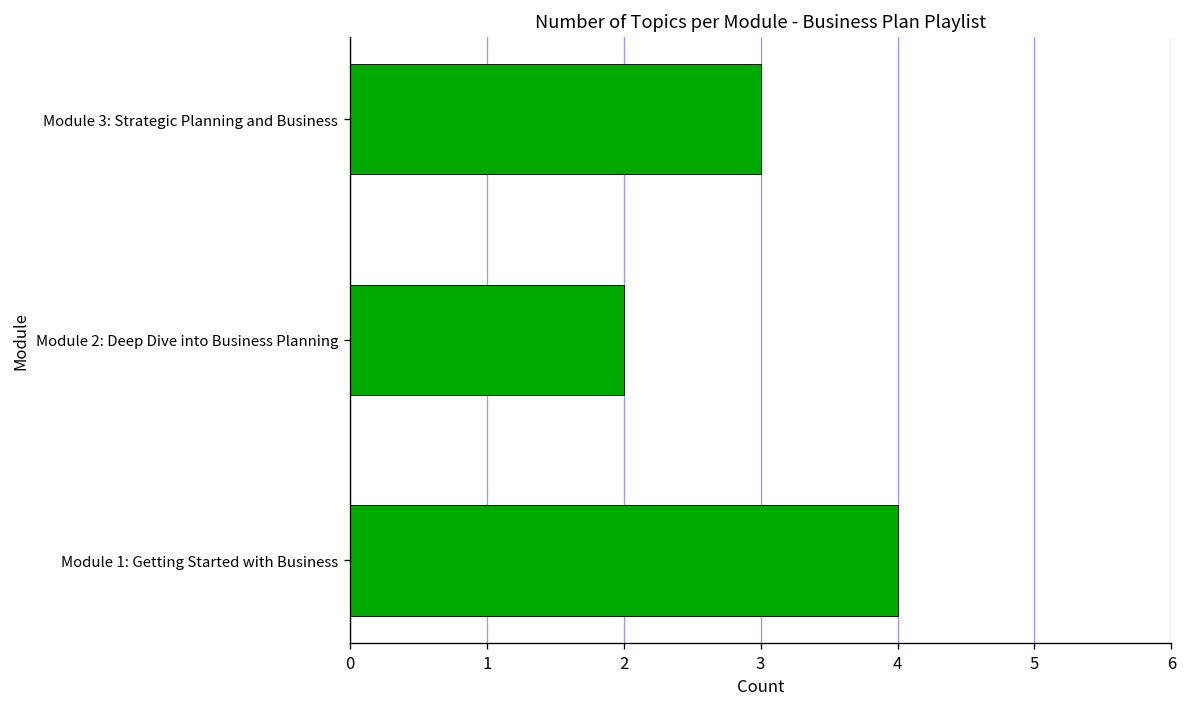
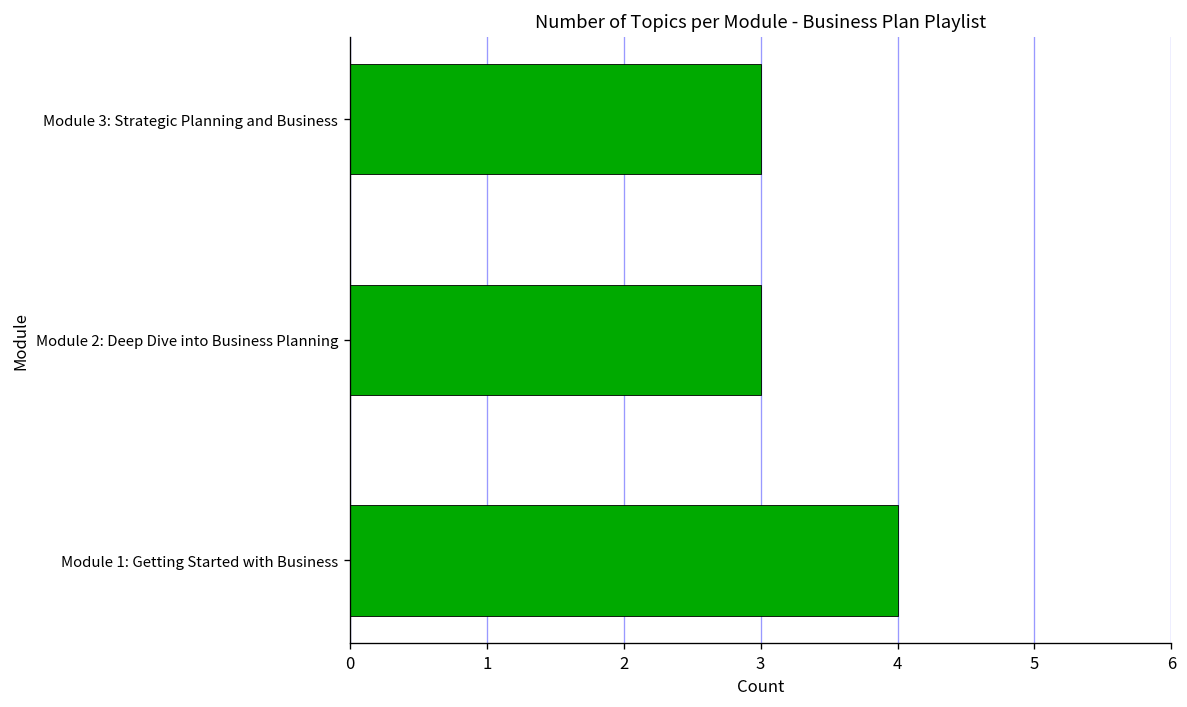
  {
    "Module 3: Strategic Planning and Business": 3,
-   "Module 2: Deep Dive into Business Planning": 2,
+   "Module 2: Deep Dive into Business Planning": 3,
    "Module 1: Getting Started with Business": 4
  }
